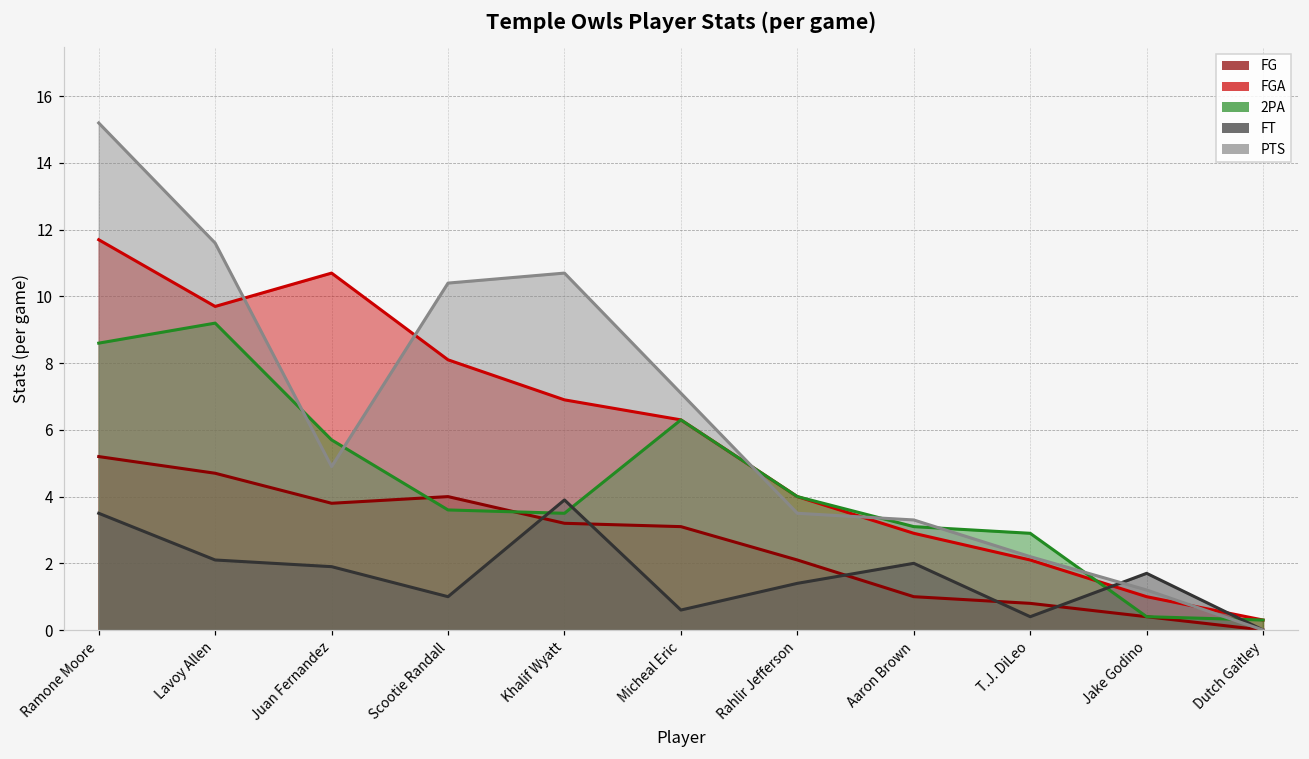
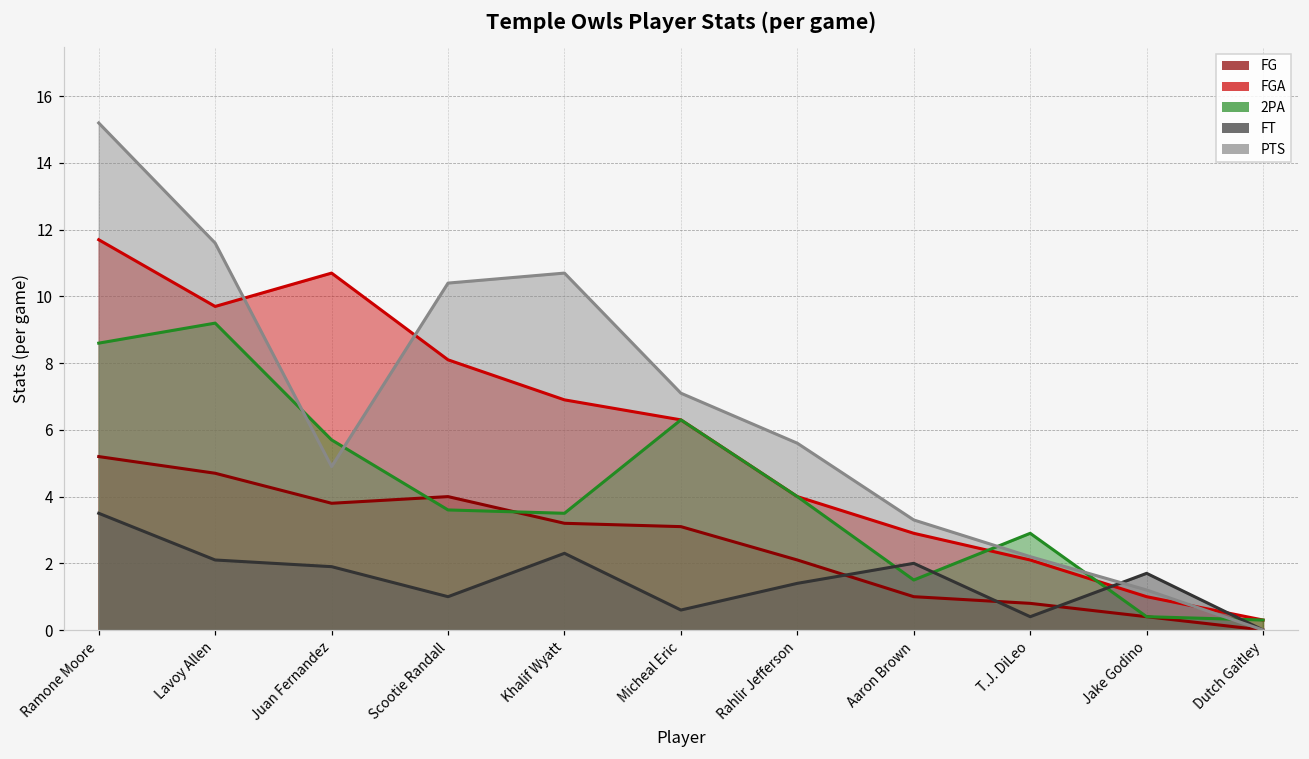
  {
    "2PA": {
      "Ramone Moore": 8.6,
      "Lavoy Allen": 9.2,
      "Juan Fernandez": 5.7,
      "Scootie Randall": 3.6,
      "Khalif Wyatt": 3.5,
-     "Aaron Brown": 3.1,
+     "Aaron Brown": 1.5,
      "T.J. DiLeo": 2.9
    },
    "FT": {
      "Ramone Moore": 3.5,
      "Lavoy Allen": 2.1,
      "Juan Fernandez": 1.9,
      "Scootie Randall": 1.0,
-     "Khalif Wyatt": 3.9,
+     "Khalif Wyatt": 2.3,
      "Micheal Eric": 0.6,
      "Rahlir Jefferson": 1.4,
      "Aaron Brown": 2.0,
      "T.J. DiLeo": 0.4,
      "Jake Godino": 1.7
    },
    "PTS": {
      "Ramone Moore": 15.2,
      "Lavoy Allen": 11.6,
      "Juan Fernandez": 4.9,
      "Scootie Randall": 10.4,
      "Khalif Wyatt": 10.7,
      "Micheal Eric": 7.1,
-     "Rahlir Jefferson": 3.5,
+     "Rahlir Jefferson": 5.6,
      "Aaron Brown": 3.3,
      "T.J. DiLeo": 2.2,
      "Jake Godino": 1.2
    }
  }
